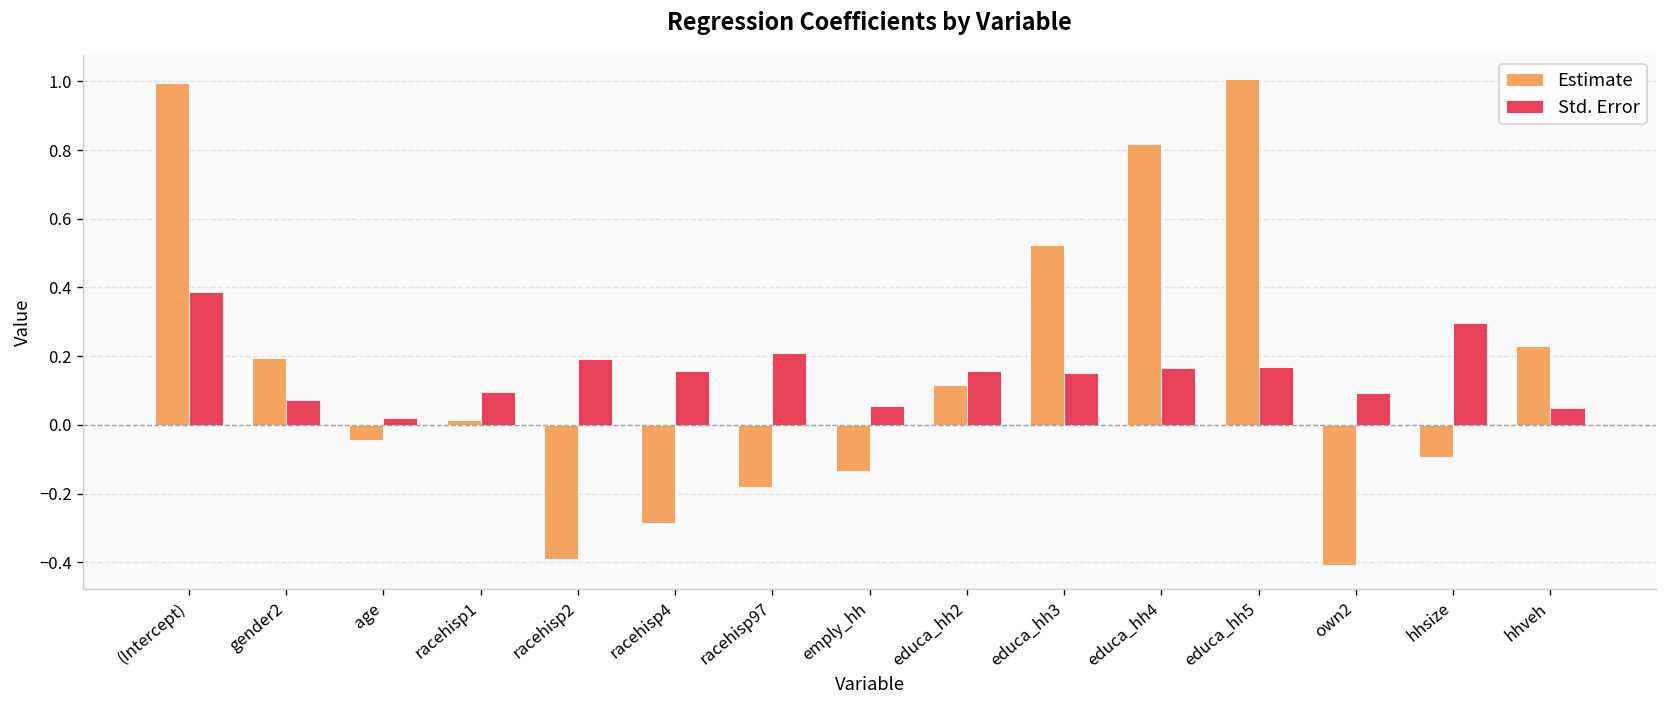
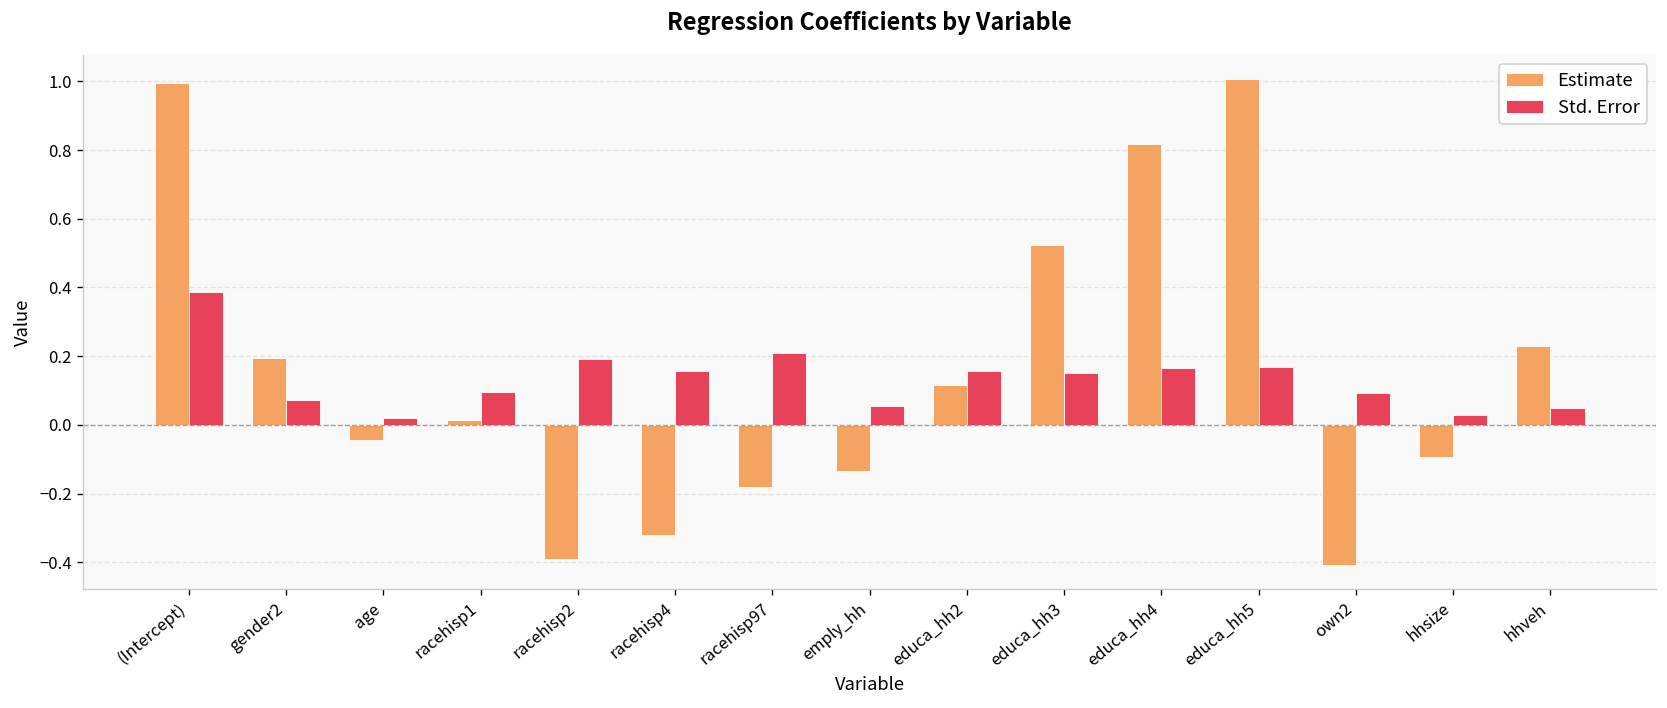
  {
    "Estimate": {
      "(Intercept)": 1.00,
      "gender2": 0.19,
      "age": -0.04,
      "racehisp1": 0.01,
      "racehisp2": -0.39,
-     "racehisp4": -0.28,
+     "racehisp4": -0.32,
      "racehisp97": -0.18,
      "emply_hh": -0.13,
      "educa_hh2": 0.12,
      "educa_hh3": 0.52,
      "educa_hh4": 0.82,
      "educa_hh5": 1.01,
      "own2": -0.41,
      "hhsize": -0.09,
      "hhveh": 0.23
    },
    "Std. Error": {
      "(Intercept)": 0.39,
      "gender2": 0.07,
      "age": 0.02,
      "racehisp1": 0.10,
      "racehisp2": 0.19,
      "racehisp4": 0.16,
      "racehisp97": 0.21,
      "emply_hh": 0.05,
      "educa_hh2": 0.16,
      "educa_hh3": 0.15,
      "educa_hh4": 0.17,
      "educa_hh5": 0.17,
      "own2": 0.09,
-     "hhsize": 0.30,
+     "hhsize": 0.03,
      "hhveh": 0.05
    }
  }
